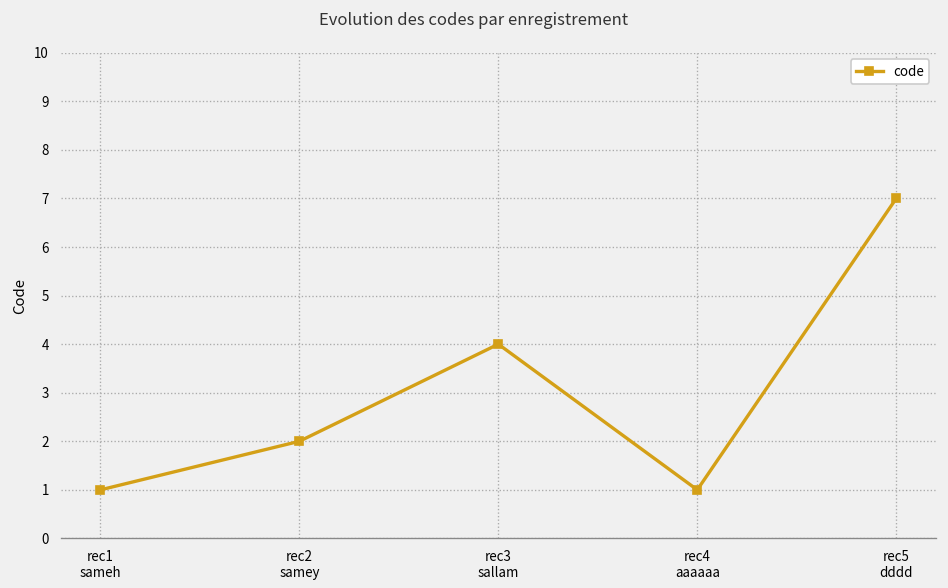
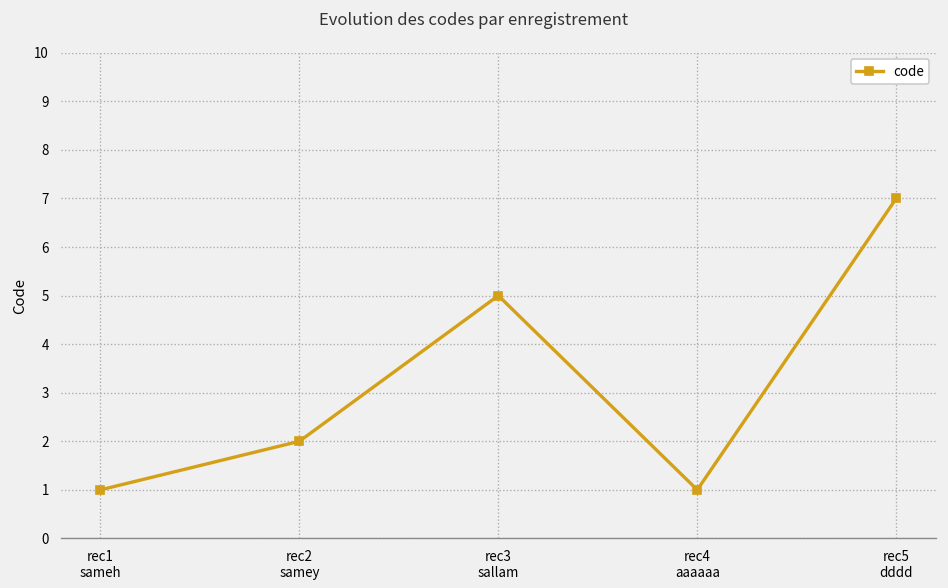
  {
    "rec1 sameh": 1,
    "rec2 samey": 2,
-   "rec3 sallam": 4,
+   "rec3 sallam": 5,
    "rec4 aaaaaa": 1,
    "rec5 dddd": 7
  }
